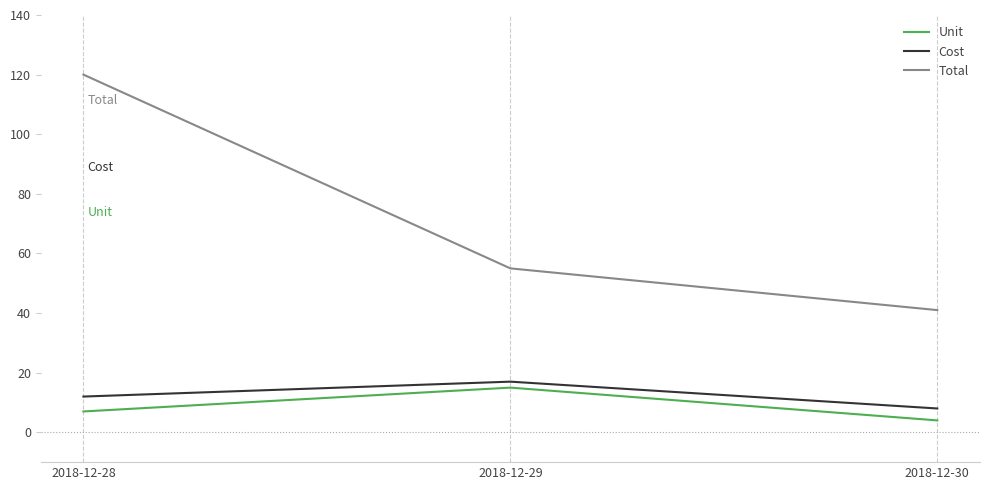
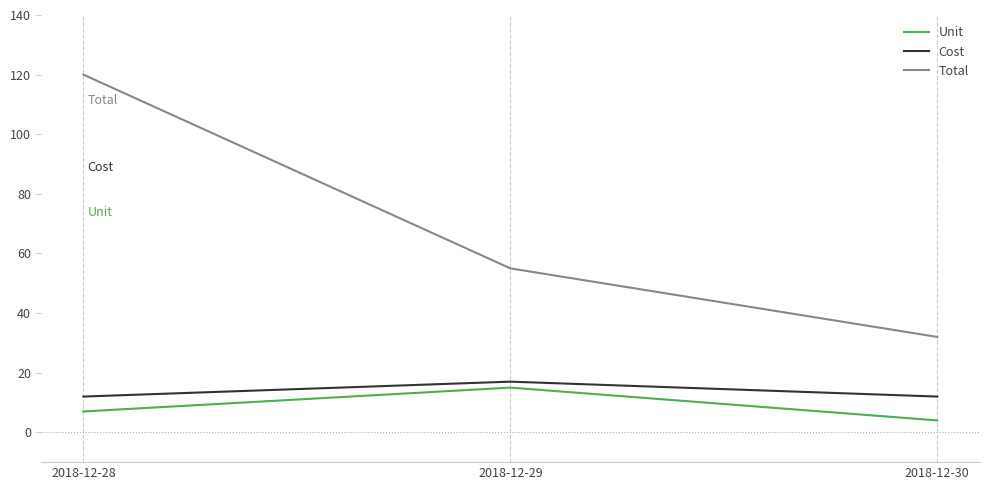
  {
    "Unit": {
      "2018-12-28": 7,
      "2018-12-29": 15,
      "2018-12-30": 4
    },
    "Cost": {
      "2018-12-28": 12,
      "2018-12-29": 17,
-     "2018-12-30": 8
+     "2018-12-30": 12
    },
    "Total": {
      "2018-12-28": 120,
      "2018-12-29": 55,
-     "2018-12-30": 41
+     "2018-12-30": 32
    }
  }
